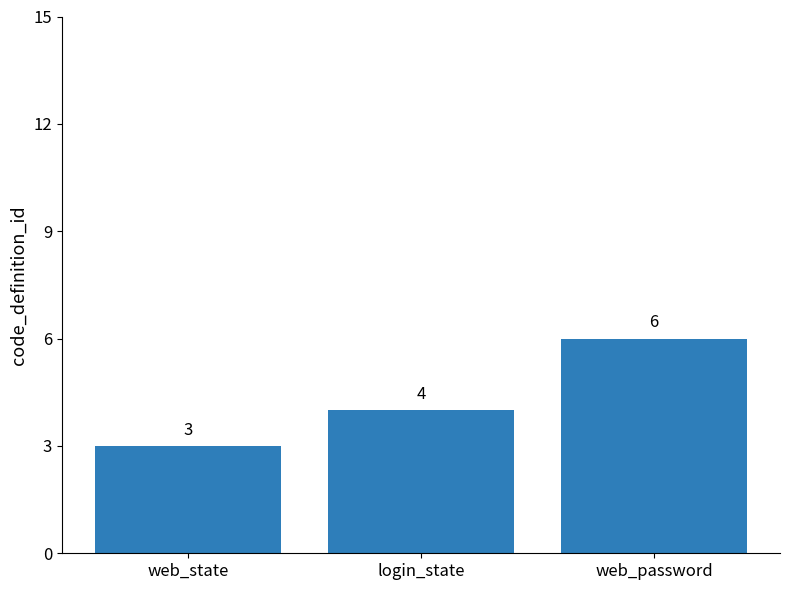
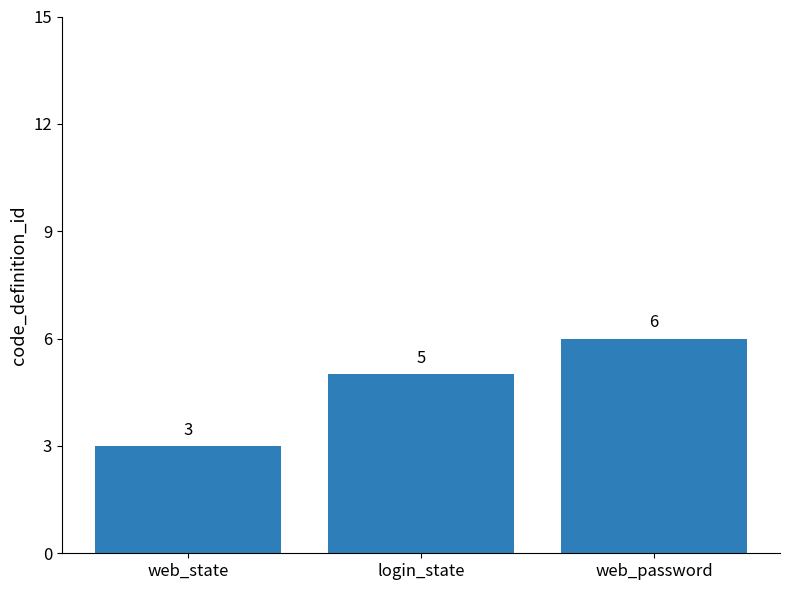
  {
    "web_state": 3,
-   "login_state": 4,
+   "login_state": 5,
    "web_password": 6
  }
